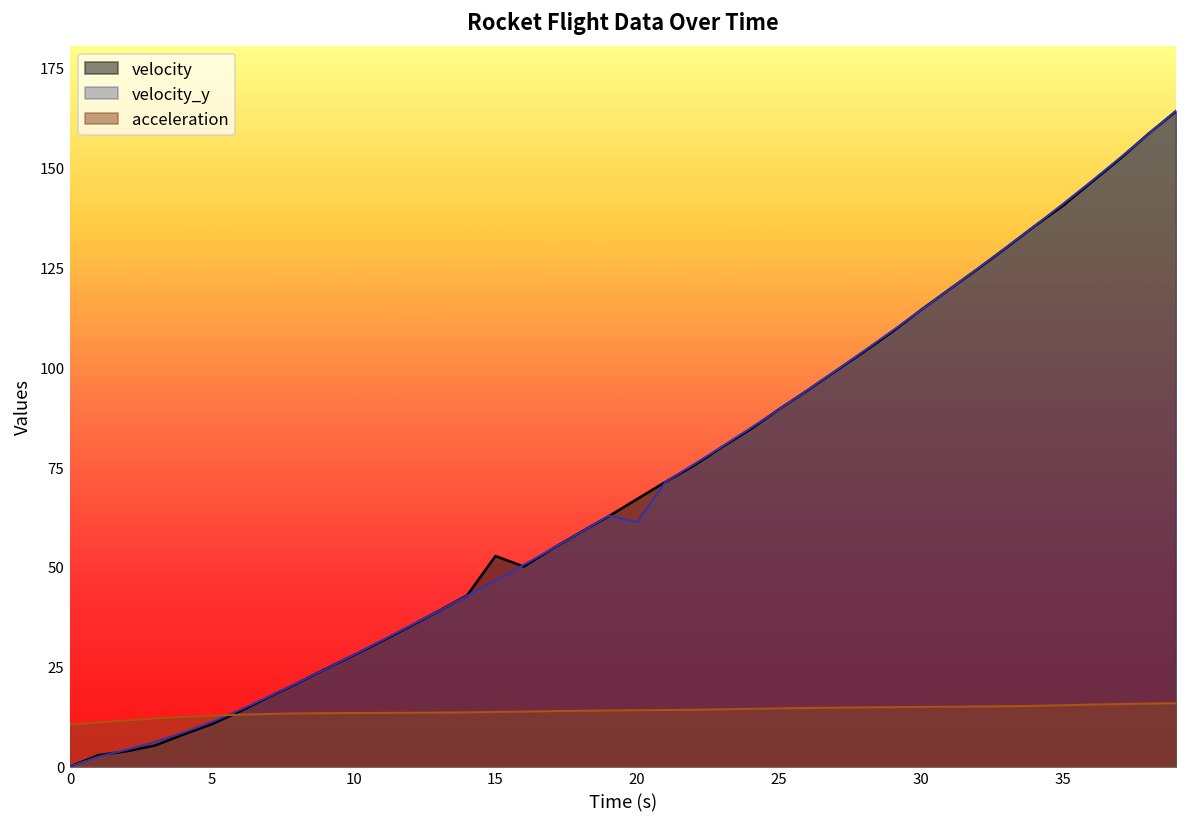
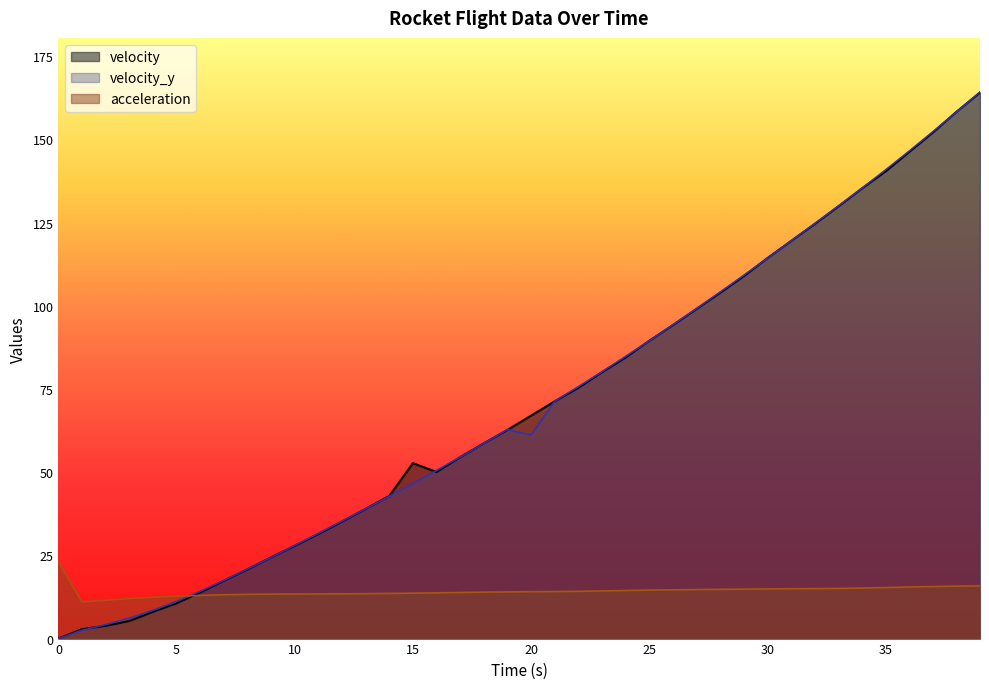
  {
    "velocity": {
      "15": 53,
      "20": 67
    },
    "velocity_y": {
      "15": 47,
      "20": 61
    },
    "acceleration": {
-     "0": 11,
+     "0": 23,
      "5": 13,
      "10": 13,
      "15": 14,
      "20": 14,
      "25": 15,
      "30": 15,
      "35": 15
    }
  }
